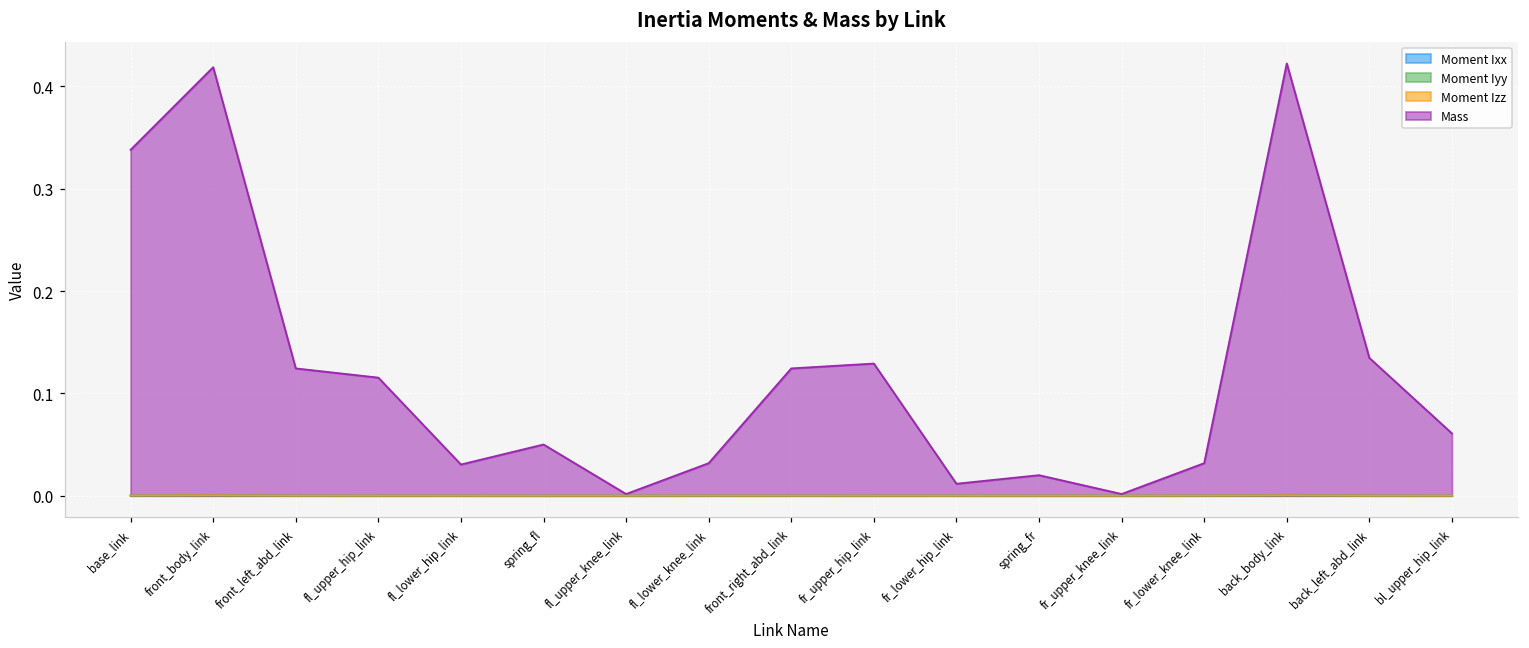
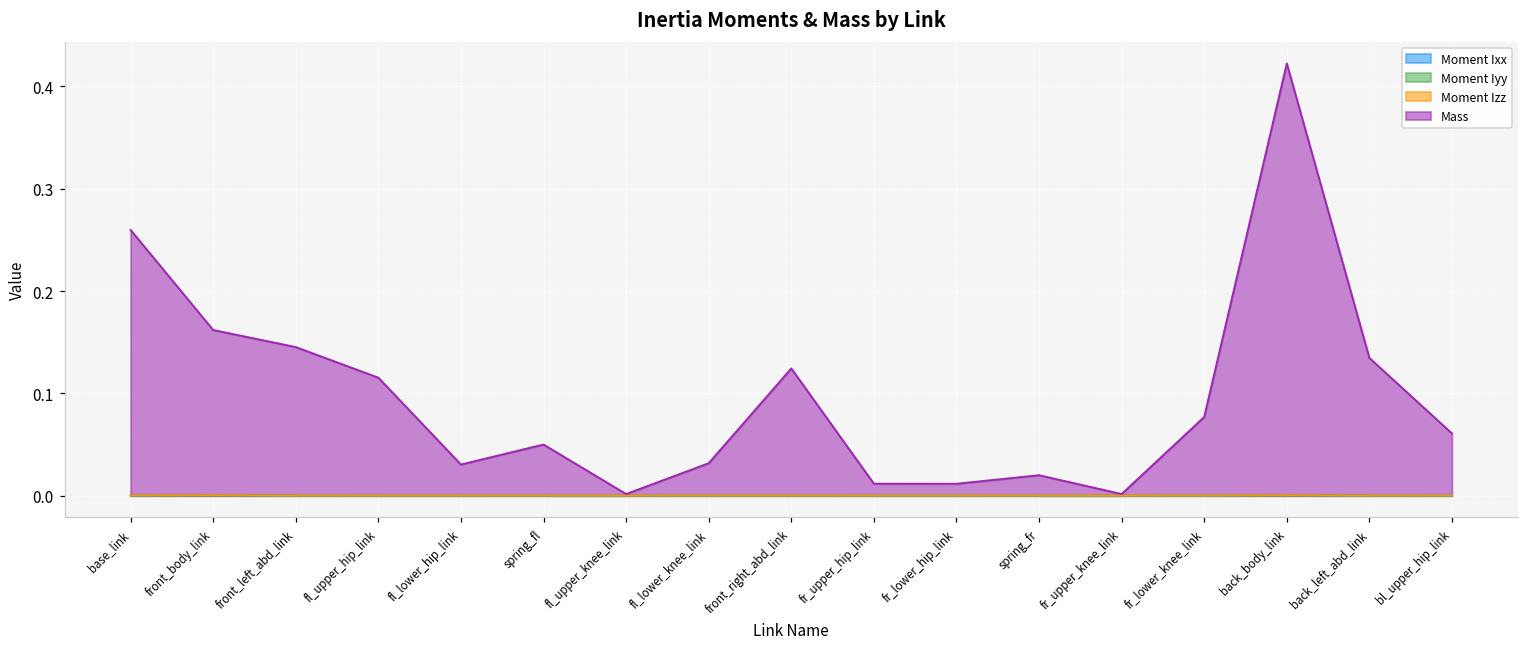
  {
    "Mass": {
-     "base_link": 0.34,
-     "front_body_link": 0.42,
-     "front_left_abd_link": 0.12,
+     "base_link": 0.26,
+     "front_body_link": 0.16,
+     "front_left_abd_link": 0.15,
      "fl_upper_hip_link": 0.12,
      "fl_lower_hip_link": 0.03,
      "spring_fl": 0.05,
      "fl_lower_knee_link": 0.03,
      "front_right_abd_link": 0.12,
-     "fr_upper_hip_link": 0.13,
+     "fr_upper_hip_link": 0.01,
      "fr_lower_hip_link": 0.01,
      "spring_fr": 0.02,
-     "fr_lower_knee_link": 0.03,
+     "fr_lower_knee_link": 0.08,
      "back_body_link": 0.42,
      "back_left_abd_link": 0.13,
      "bl_upper_hip_link": 0.06
    }
  }
